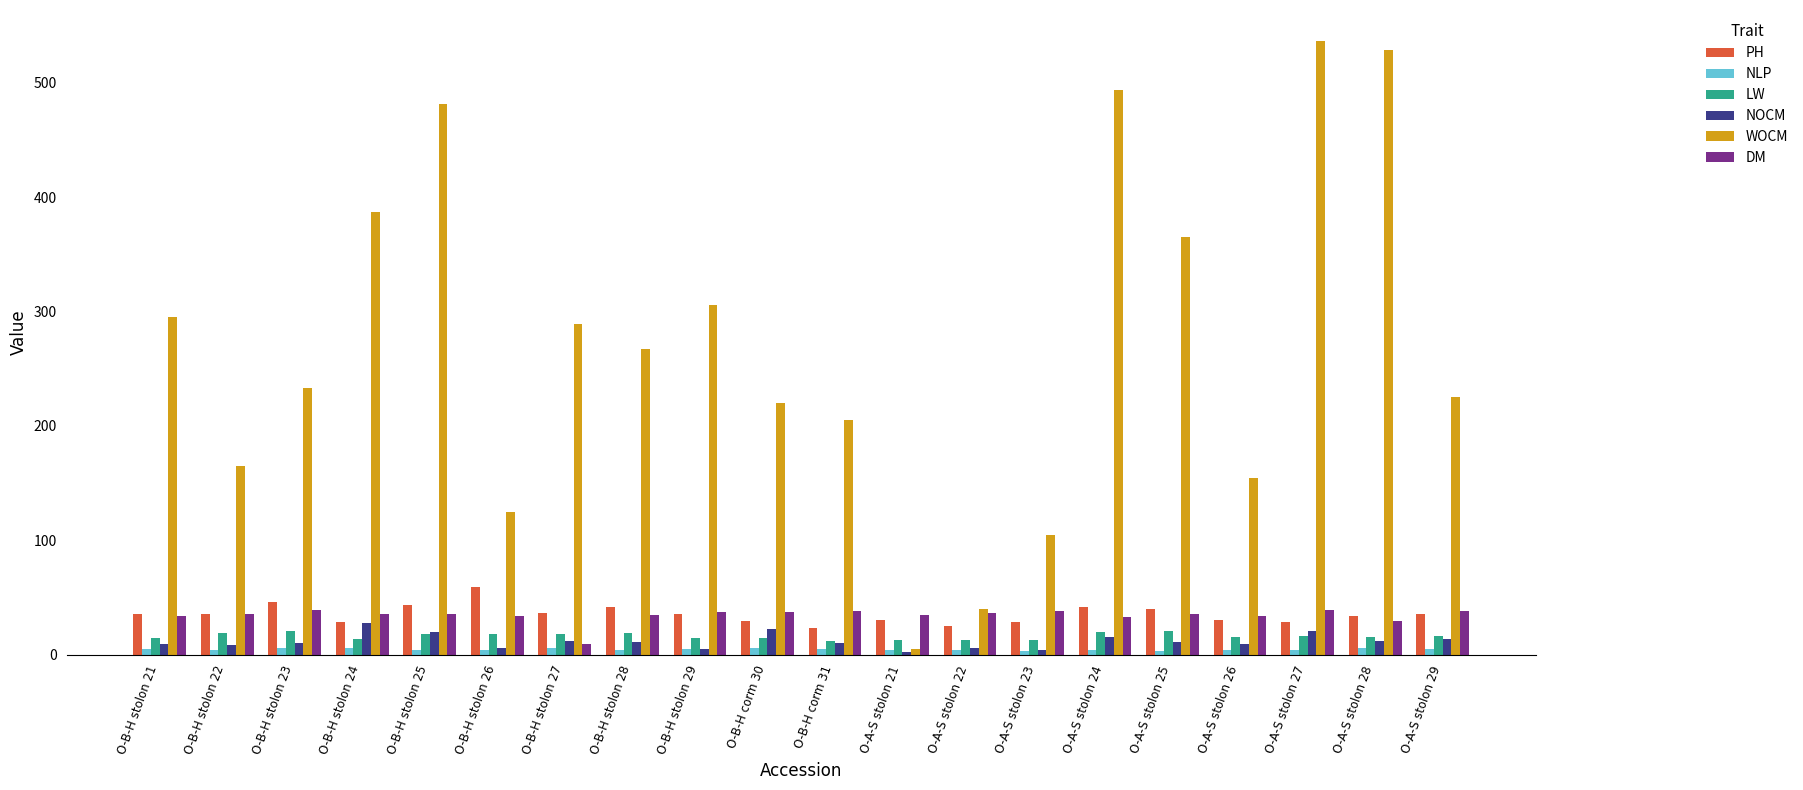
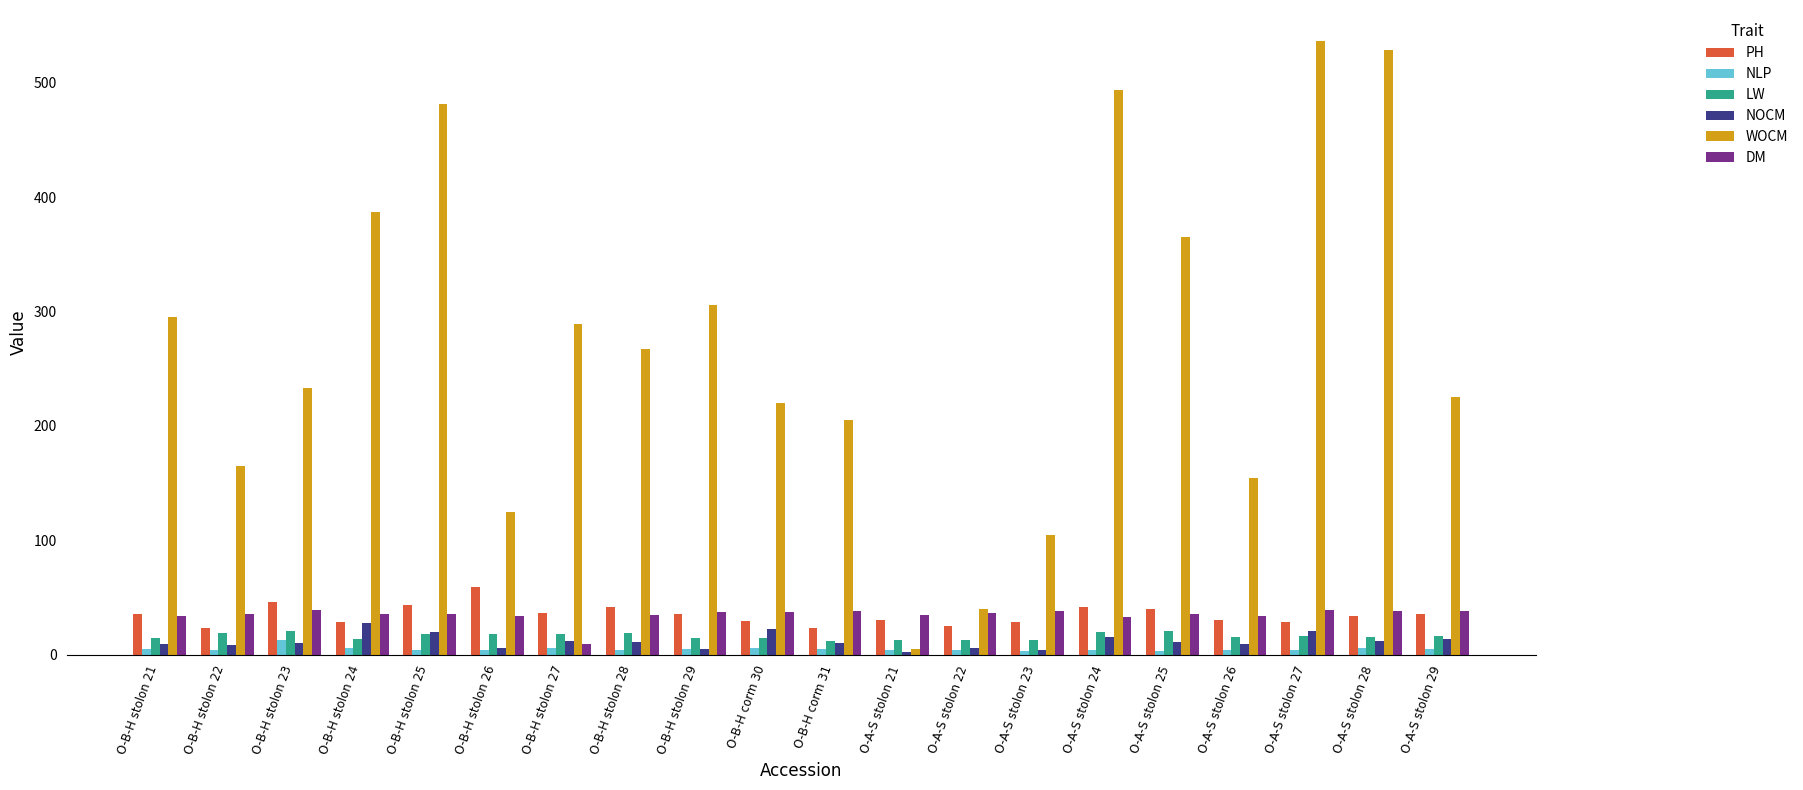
  {
    "PH": {
      "O-B-H stolon 21": 35,
-     "O-B-H stolon 22": 36,
+     "O-B-H stolon 22": 23,
      "O-B-H stolon 23": 46,
      "O-B-H stolon 24": 29,
      "O-B-H stolon 25": 43,
      "O-B-H stolon 26": 59,
      "O-B-H stolon 27": 37,
      "O-B-H stolon 28": 41,
      "O-B-H stolon 29": 36,
      "O-B-H corm 30": 30,
      "O-B-H corm 31": 23,
      "O-A-S stolon 21": 30,
      "O-A-S stolon 22": 25,
      "O-A-S stolon 23": 29,
      "O-A-S stolon 24": 42,
      "O-A-S stolon 25": 40,
      "O-A-S stolon 26": 30,
      "O-A-S stolon 27": 29,
      "O-A-S stolon 28": 34,
      "O-A-S stolon 29": 35
    },
    "NLP": {
      "O-B-H stolon 21": 5,
      "O-B-H stolon 22": 4,
-     "O-B-H stolon 23": 6,
+     "O-B-H stolon 23": 13,
      "O-B-H stolon 24": 6,
      "O-B-H stolon 25": 4,
      "O-B-H stolon 26": 4,
      "O-B-H stolon 27": 6,
      "O-B-H stolon 28": 4,
      "O-B-H stolon 29": 5,
      "O-B-H corm 30": 6,
      "O-B-H corm 31": 5,
      "O-A-S stolon 21": 4,
      "O-A-S stolon 22": 4,
      "O-A-S stolon 23": 3,
      "O-A-S stolon 24": 4,
      "O-A-S stolon 25": 3,
      "O-A-S stolon 26": 4,
      "O-A-S stolon 27": 4,
      "O-A-S stolon 28": 6,
      "O-A-S stolon 29": 5
    },
    "LW": {
      "O-B-H stolon 21": 15,
      "O-B-H stolon 22": 19,
      "O-B-H stolon 23": 21,
      "O-B-H stolon 24": 14,
      "O-B-H stolon 25": 18,
      "O-B-H stolon 26": 18,
      "O-B-H stolon 27": 18,
      "O-B-H stolon 28": 19,
      "O-B-H stolon 29": 15,
      "O-B-H corm 30": 14,
      "O-B-H corm 31": 12,
      "O-A-S stolon 21": 13,
      "O-A-S stolon 22": 12,
      "O-A-S stolon 23": 13,
      "O-A-S stolon 24": 19,
      "O-A-S stolon 25": 20,
      "O-A-S stolon 26": 16,
      "O-A-S stolon 27": 16,
      "O-A-S stolon 28": 15,
      "O-A-S stolon 29": 16
    },
    "NOCM": {
      "O-B-H stolon 21": 9,
      "O-B-H stolon 22": 8,
      "O-B-H stolon 23": 10,
      "O-B-H stolon 24": 28,
      "O-B-H stolon 25": 20,
      "O-B-H stolon 26": 6,
      "O-B-H stolon 27": 12,
      "O-B-H stolon 28": 11,
      "O-B-H stolon 29": 5,
      "O-B-H corm 30": 22,
      "O-B-H corm 31": 10,
      "O-A-S stolon 22": 6,
      "O-A-S stolon 23": 4,
      "O-A-S stolon 24": 15,
      "O-A-S stolon 25": 11,
      "O-A-S stolon 26": 9,
      "O-A-S stolon 27": 21,
      "O-A-S stolon 28": 12,
      "O-A-S stolon 29": 14
    },
    "WOCM": {
      "O-B-H stolon 21": 295,
      "O-B-H stolon 22": 165,
      "O-B-H stolon 23": 233,
      "O-B-H stolon 24": 387,
      "O-B-H stolon 25": 482,
      "O-B-H stolon 26": 125,
      "O-B-H stolon 27": 289,
      "O-B-H stolon 28": 267,
      "O-B-H stolon 29": 306,
      "O-B-H corm 30": 220,
      "O-B-H corm 31": 205,
      "O-A-S stolon 21": 5,
      "O-A-S stolon 22": 40,
      "O-A-S stolon 23": 105,
      "O-A-S stolon 24": 494,
      "O-A-S stolon 25": 365,
      "O-A-S stolon 26": 154,
      "O-A-S stolon 27": 537,
      "O-A-S stolon 28": 529,
      "O-A-S stolon 29": 225
    },
    "DM": {
      "O-B-H stolon 21": 34,
      "O-B-H stolon 22": 36,
      "O-B-H stolon 23": 39,
      "O-B-H stolon 24": 36,
      "O-B-H stolon 25": 36,
      "O-B-H stolon 26": 34,
      "O-B-H stolon 27": 9,
      "O-B-H stolon 28": 35,
      "O-B-H stolon 29": 38,
      "O-B-H corm 30": 38,
      "O-B-H corm 31": 38,
      "O-A-S stolon 21": 34,
      "O-A-S stolon 22": 36,
      "O-A-S stolon 23": 38,
      "O-A-S stolon 24": 33,
      "O-A-S stolon 25": 36,
      "O-A-S stolon 26": 34,
      "O-A-S stolon 27": 39,
-     "O-A-S stolon 28": 30,
+     "O-A-S stolon 28": 38,
      "O-A-S stolon 29": 38
    }
  }
